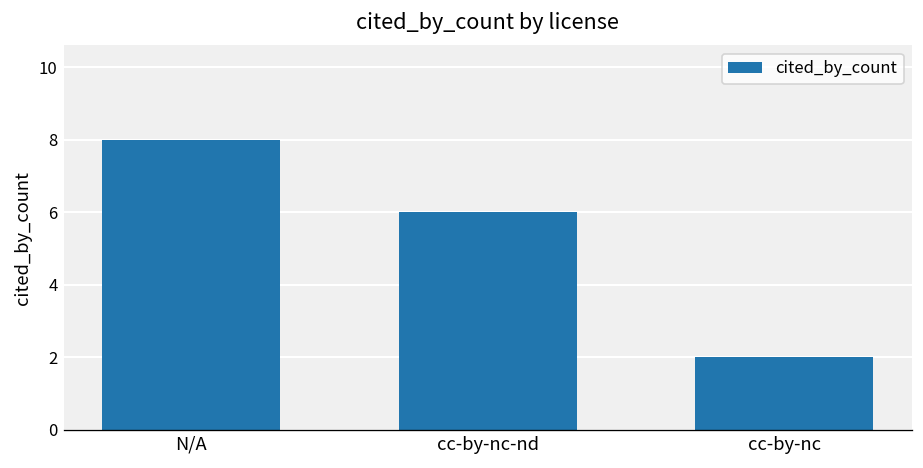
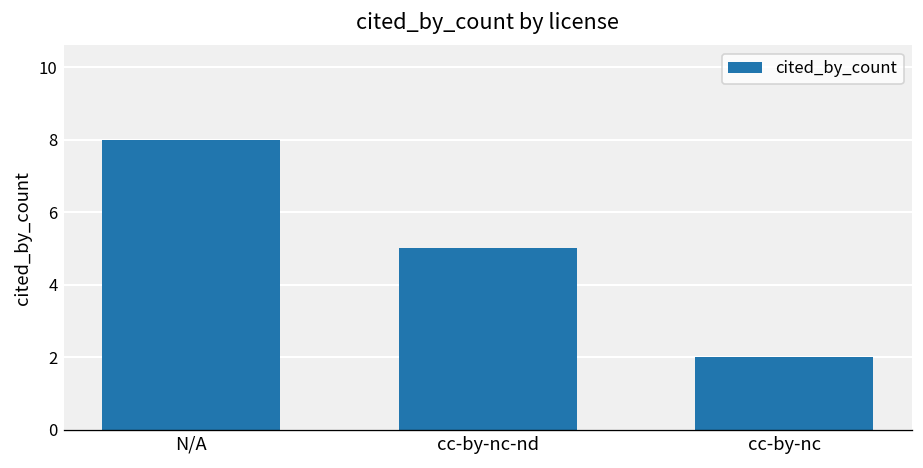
  {
    "N/A": 8,
-   "cc-by-nc-nd": 6,
+   "cc-by-nc-nd": 5,
    "cc-by-nc": 2
  }
